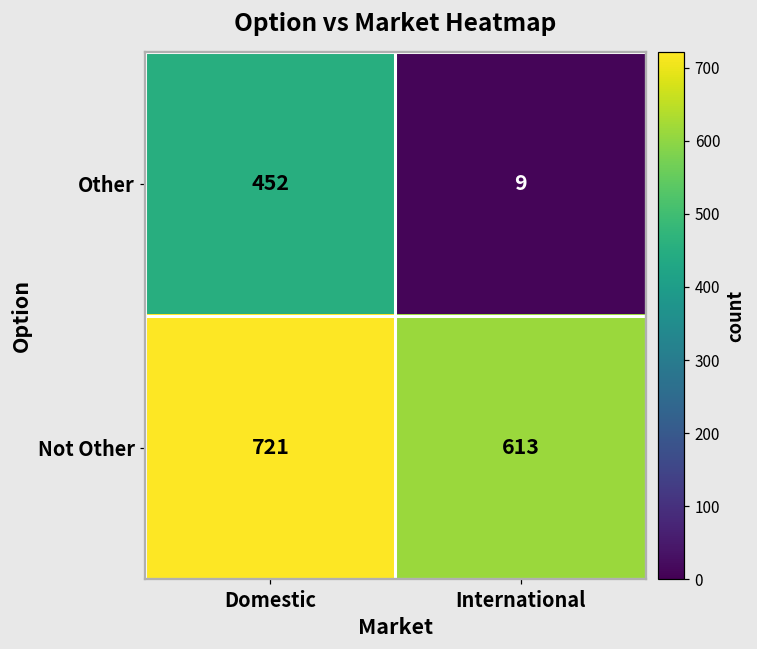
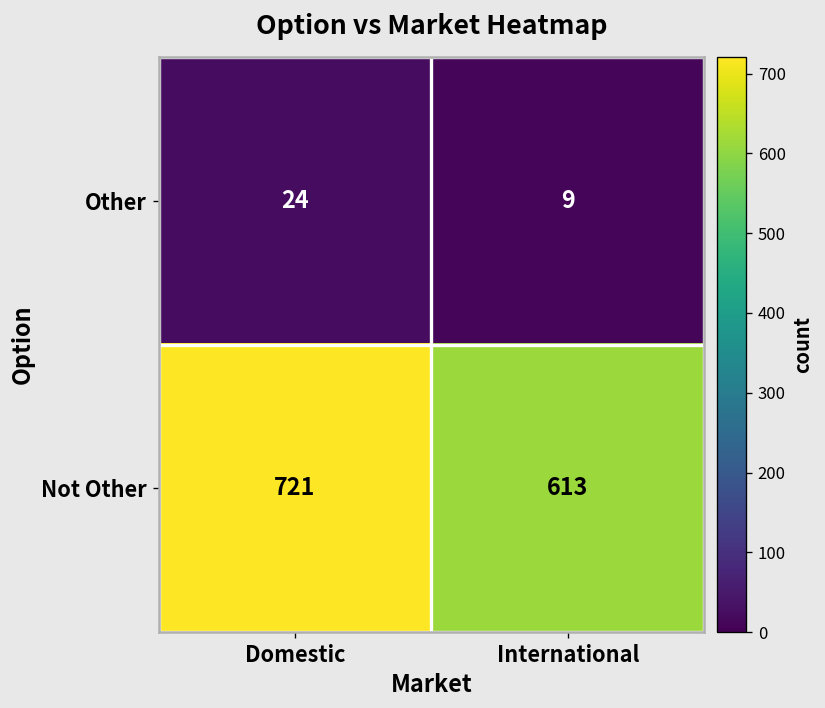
  {
    "Other": {
-     "Domestic": 452,
+     "Domestic": 24,
      "International": 9
    },
    "Not Other": {
      "Domestic": 721,
      "International": 613
    }
  }
